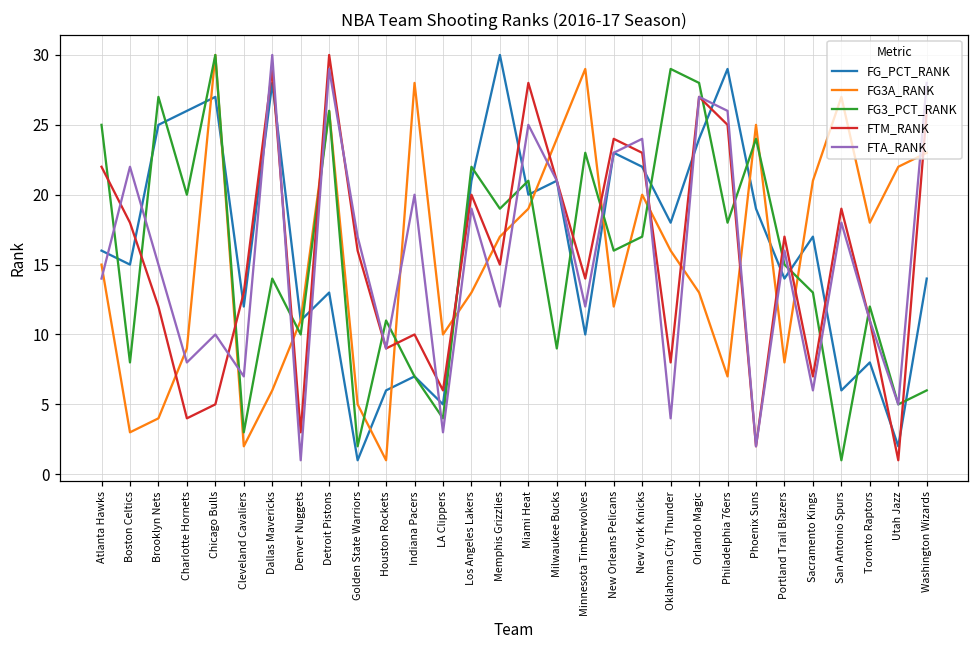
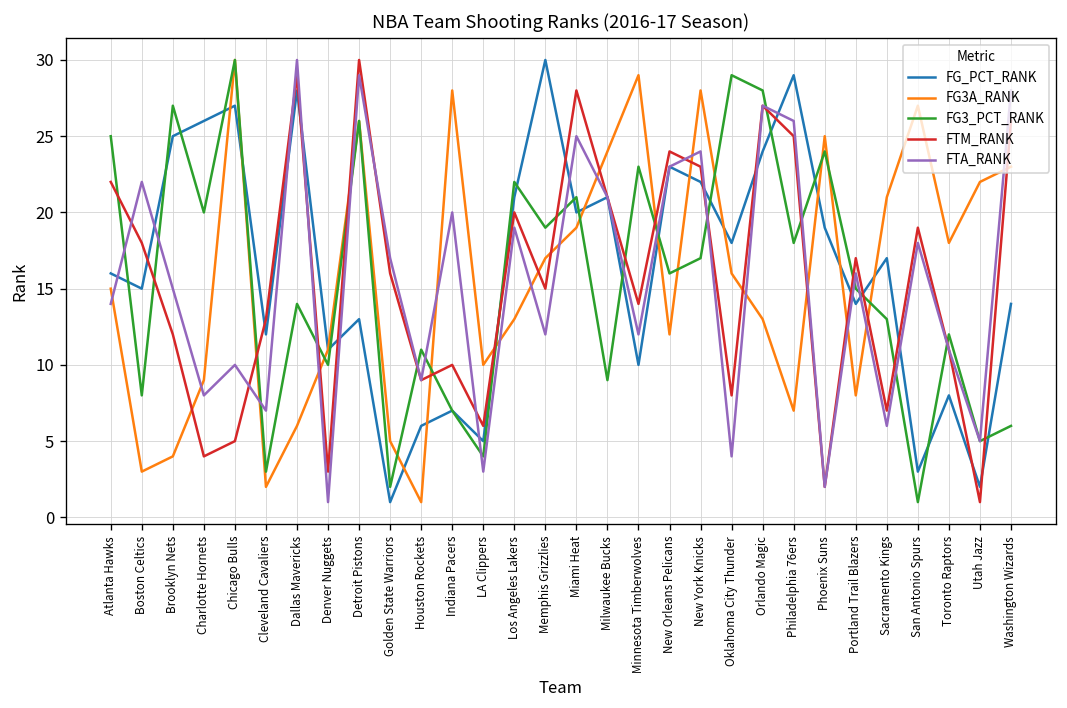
  {
    "FG_PCT_RANK": {
      "Atlanta Hawks": 16,
      "Boston Celtics": 15,
      "Brooklyn Nets": 25,
      "Charlotte Hornets": 26,
      "Chicago Bulls": 27,
      "Cleveland Cavaliers": 12,
      "Dallas Mavericks": 28,
      "Detroit Pistons": 13,
      "Golden State Warriors": 1,
      "Houston Rockets": 6,
      "LA Clippers": 5,
      "Los Angeles Lakers": 21,
      "Memphis Grizzlies": 30,
      "Miami Heat": 20,
      "Minnesota Timberwolves": 10,
      "New York Knicks": 22,
      "Oklahoma City Thunder": 18,
      "Orlando Magic": 24,
      "Philadelphia 76ers": 29,
      "Phoenix Suns": 19,
      "Portland Trail Blazers": 14,
      "Sacramento Kings": 17,
-     "San Antonio Spurs": 6,
+     "San Antonio Spurs": 3,
      "Toronto Raptors": 8,
      "Utah Jazz": 2,
      "Washington Wizards": 14
    },
    "FG3A_RANK": {
      "Atlanta Hawks": 15,
      "Boston Celtics": 3,
      "Brooklyn Nets": 4,
      "Charlotte Hornets": 9,
      "Cleveland Cavaliers": 2,
      "Dallas Mavericks": 6,
      "Golden State Warriors": 5,
      "Houston Rockets": 1,
      "Indiana Pacers": 28,
      "LA Clippers": 10,
      "Los Angeles Lakers": 13,
      "Memphis Grizzlies": 17,
      "Miami Heat": 19,
      "Milwaukee Bucks": 24,
      "Minnesota Timberwolves": 29,
      "New Orleans Pelicans": 12,
-     "New York Knicks": 20,
+     "New York Knicks": 28,
      "Oklahoma City Thunder": 16,
      "Orlando Magic": 13,
      "Philadelphia 76ers": 7,
      "Phoenix Suns": 25,
      "Portland Trail Blazers": 8,
      "Sacramento Kings": 21,
      "Toronto Raptors": 18,
      "Utah Jazz": 22,
      "Washington Wizards": 23
    },
    "FG3_PCT_RANK": {
      "Atlanta Hawks": 25,
      "Boston Celtics": 8,
      "Brooklyn Nets": 27,
      "Charlotte Hornets": 20,
      "Cleveland Cavaliers": 3,
      "Dallas Mavericks": 14,
      "Denver Nuggets": 10,
      "Golden State Warriors": 2,
      "Houston Rockets": 11,
      "LA Clippers": 4,
      "Los Angeles Lakers": 22,
      "Memphis Grizzlies": 19,
      "Miami Heat": 21,
      "Milwaukee Bucks": 9,
      "Minnesota Timberwolves": 23,
      "New Orleans Pelicans": 16,
      "New York Knicks": 17,
      "Oklahoma City Thunder": 29,
      "Orlando Magic": 28,
      "Philadelphia 76ers": 18,
      "Phoenix Suns": 24,
      "Portland Trail Blazers": 15,
      "Sacramento Kings": 13,
      "San Antonio Spurs": 1,
      "Toronto Raptors": 12,
      "Washington Wizards": 6
    },
    "FTM_RANK": {
      "Atlanta Hawks": 22,
      "Boston Celtics": 18,
      "Brooklyn Nets": 12,
      "Charlotte Hornets": 4,
      "Chicago Bulls": 5,
      "Cleveland Cavaliers": 13,
      "Dallas Mavericks": 29,
      "Denver Nuggets": 3,
      "Detroit Pistons": 30,
      "Golden State Warriors": 16,
      "Indiana Pacers": 10,
      "LA Clippers": 6,
      "Los Angeles Lakers": 20,
      "Memphis Grizzlies": 15,
      "Miami Heat": 28,
      "Minnesota Timberwolves": 14,
      "New Orleans Pelicans": 24,
      "New York Knicks": 23,
      "Oklahoma City Thunder": 8,
      "Philadelphia 76ers": 25,
      "Portland Trail Blazers": 17,
      "Sacramento Kings": 7,
      "San Antonio Spurs": 19,
      "Utah Jazz": 1
    },
    "FTA_RANK": {
      "Atlanta Hawks": 14,
      "Boston Celtics": 22,
      "Brooklyn Nets": 15,
      "Charlotte Hornets": 8,
      "Chicago Bulls": 10,
      "Cleveland Cavaliers": 7,
      "Dallas Mavericks": 30,
      "Denver Nuggets": 1,
      "Detroit Pistons": 29,
      "Golden State Warriors": 17,
      "Indiana Pacers": 20,
      "LA Clippers": 3,
      "Los Angeles Lakers": 19,
      "Memphis Grizzlies": 12,
      "Miami Heat": 25,
      "Minnesota Timberwolves": 12,
      "New York Knicks": 24,
      "Oklahoma City Thunder": 4,
      "Philadelphia 76ers": 26,
      "Portland Trail Blazers": 16,
      "Sacramento Kings": 6,
      "San Antonio Spurs": 18
    }
  }
